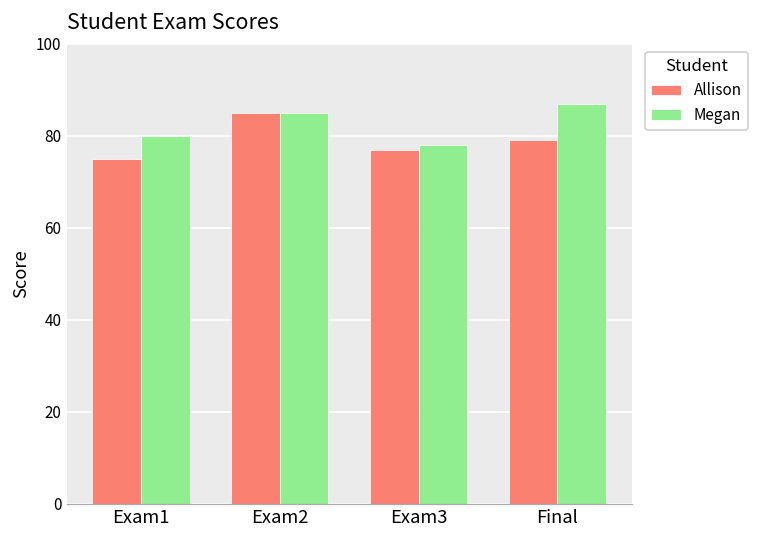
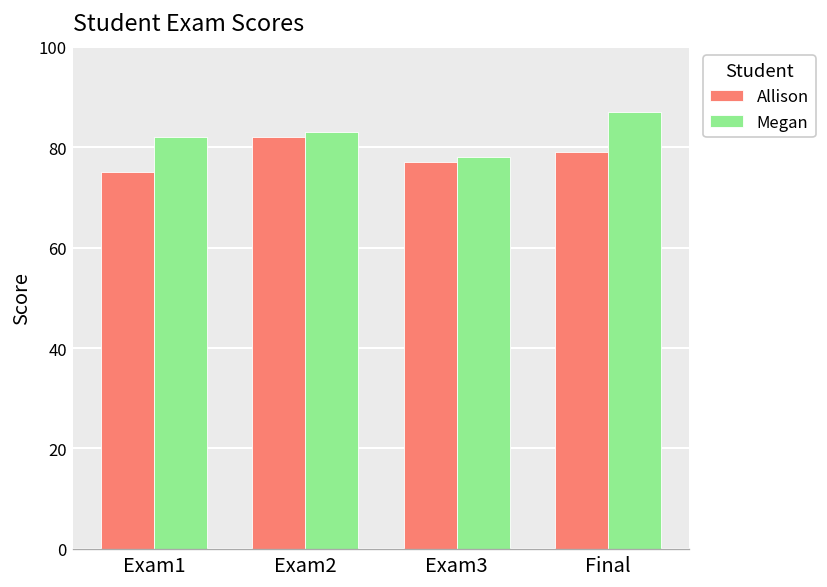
  {
    "Allison": {
      "Exam1": 75,
-     "Exam2": 85,
+     "Exam2": 82,
      "Exam3": 77,
      "Final": 79
    },
    "Megan": {
-     "Exam1": 80,
-     "Exam2": 85,
+     "Exam1": 82,
+     "Exam2": 83,
      "Exam3": 78,
      "Final": 87
    }
  }
